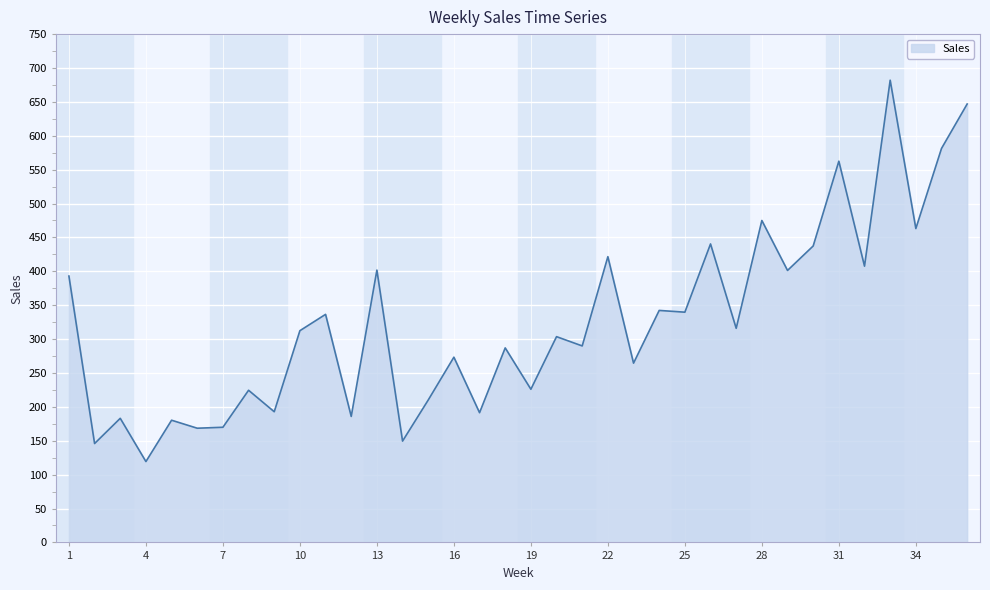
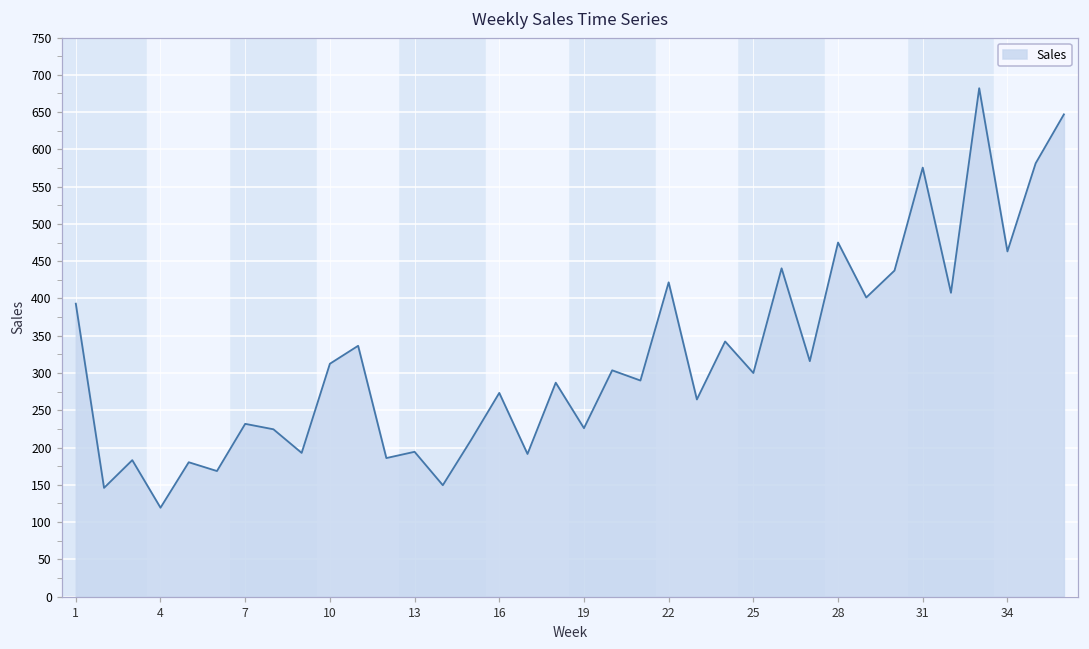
  {
    "1": 390,
    "4": 120,
-   "7": 170,
+   "7": 230,
    "10": 310,
-   "13": 400,
+   "13": 190,
    "16": 270,
    "19": 230,
    "22": 420,
-   "25": 340,
+   "25": 300,
    "28": 480,
-   "31": 560,
+   "31": 580,
    "34": 460
  }
